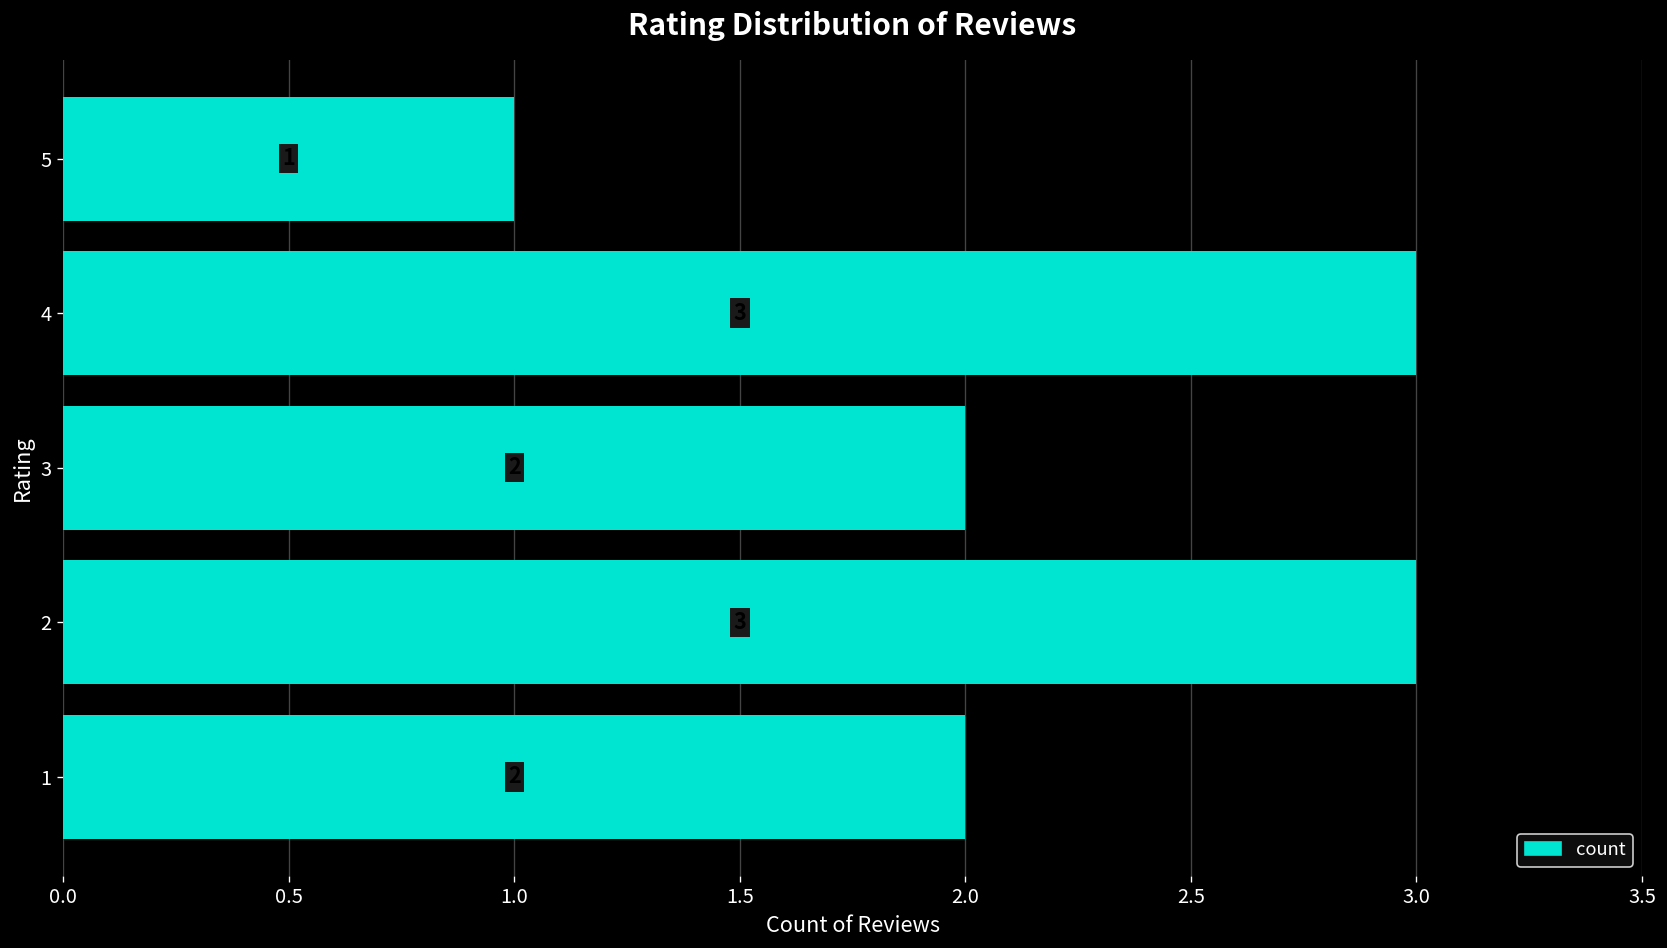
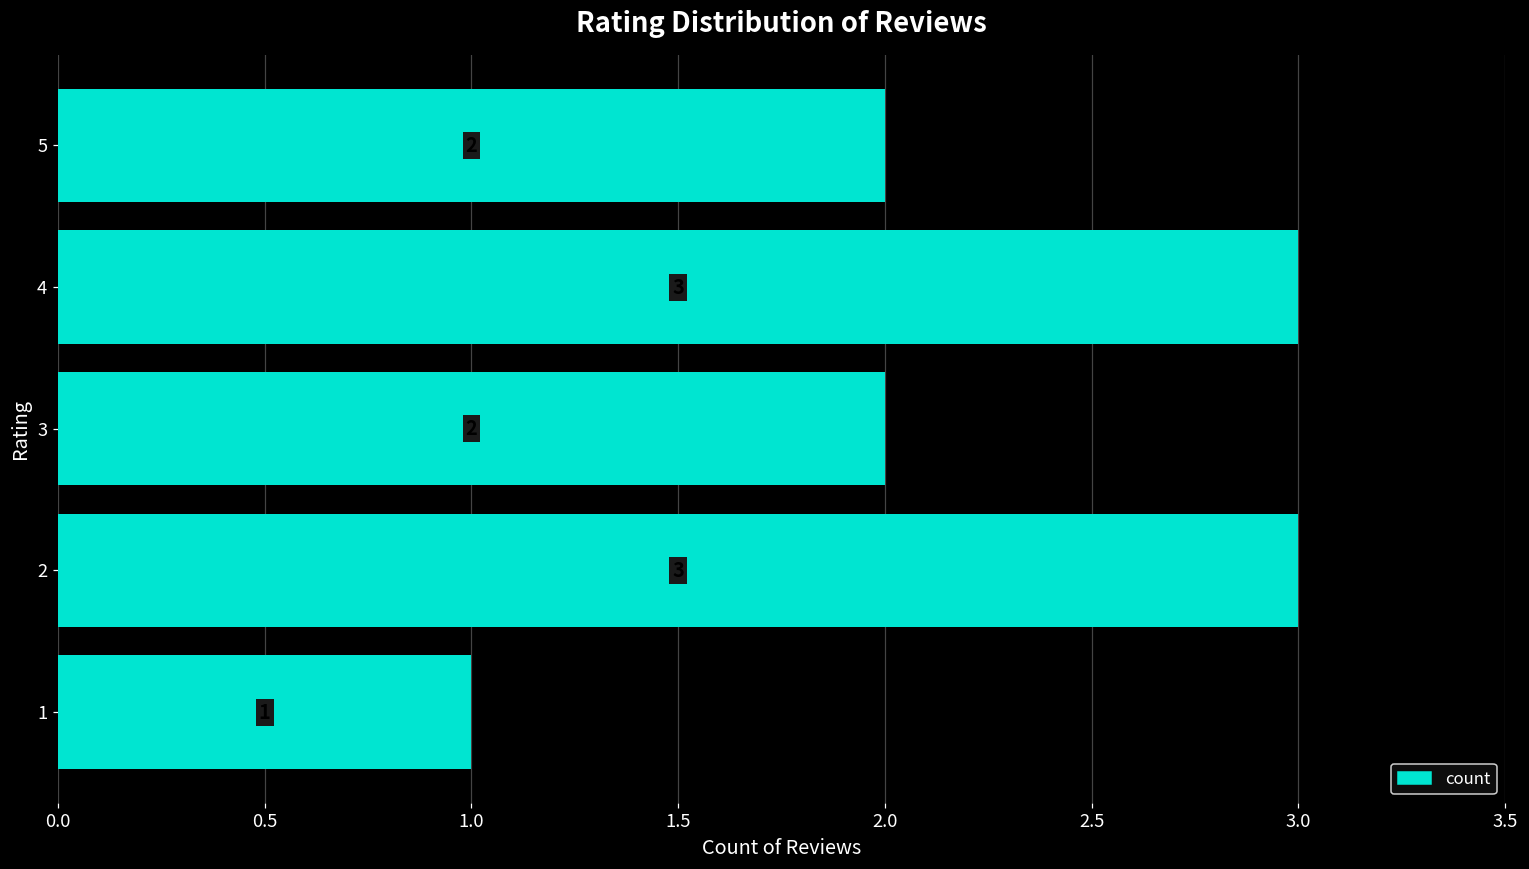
  {
-   "5": 1,
+   "5": 2,
    "4": 3,
    "3": 2,
    "2": 3,
-   "1": 2
+   "1": 1
  }
